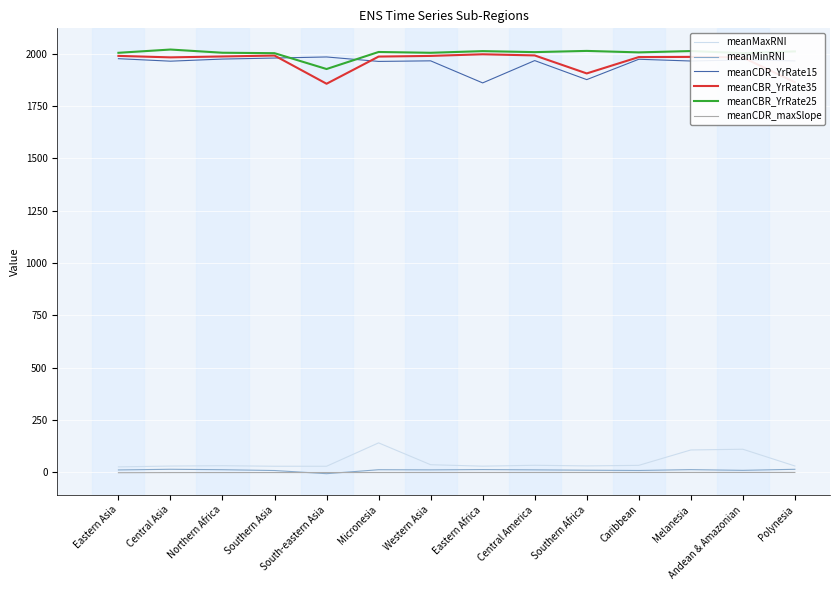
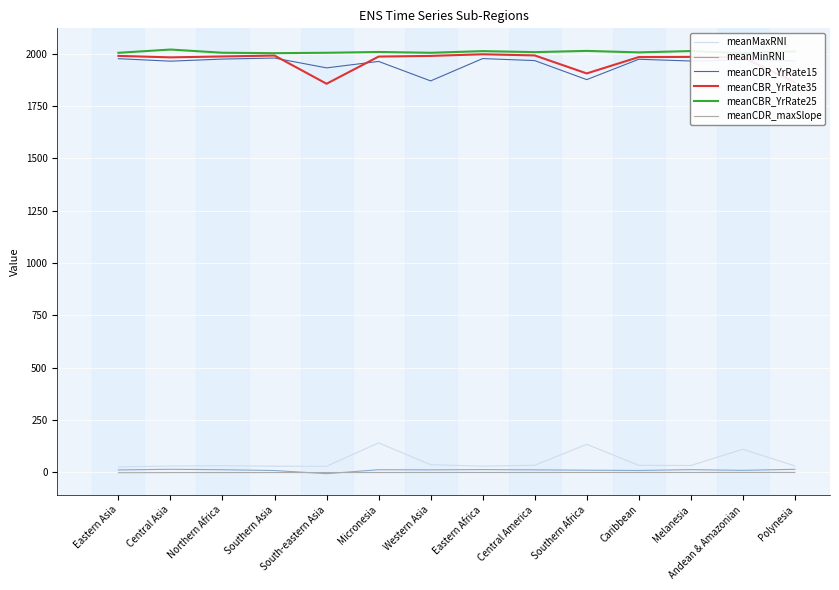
  {
    "meanMaxRNI": {
      "Eastern Asia": 30,
      "Central Asia": 30,
      "Northern Africa": 30,
      "Southern Asia": 30,
      "South-eastern Asia": 30,
      "Micronesia": 140,
      "Western Asia": 40,
      "Eastern Africa": 30,
      "Central America": 30,
-     "Southern Africa": 30,
+     "Southern Africa": 130,
      "Caribbean": 30,
-     "Melanesia": 110,
+     "Melanesia": 30,
      "Andean & Amazonian": 110,
      "Polynesia": 30
    },
    "meanCDR_YrRate15": {
      "Eastern Asia": 1980,
      "Central Asia": 1960,
      "Northern Africa": 1970,
-     "South-eastern Asia": 1980,
+     "South-eastern Asia": 1930,
      "Micronesia": 1960,
-     "Western Asia": 1970,
-     "Eastern Africa": 1860,
+     "Western Asia": 1870,
+     "Eastern Africa": 1980,
      "Central America": 1970,
      "Southern Africa": 1880
    },
    "meanCBR_YrRate35": {
      "Eastern Asia": 1990,
      "Central Asia": 1980,
      "Northern Africa": 1990,
      "South-eastern Asia": 1860,
      "Micronesia": 1990,
      "Western Asia": 1990,
      "Eastern Africa": 2000,
      "Central America": 1990,
      "Southern Africa": 1910
    },
    "meanCBR_YrRate25": {
      "Eastern Asia": 2000,
      "Central Asia": 2020,
      "Northern Africa": 2000,
-     "South-eastern Asia": 1930,
+     "South-eastern Asia": 2000,
      "Micronesia": 2010,
      "Western Asia": 2000,
      "Eastern Africa": 2010,
      "Central America": 2010,
      "Southern Africa": 2010,
      "Caribbean": 2010
    }
  }
